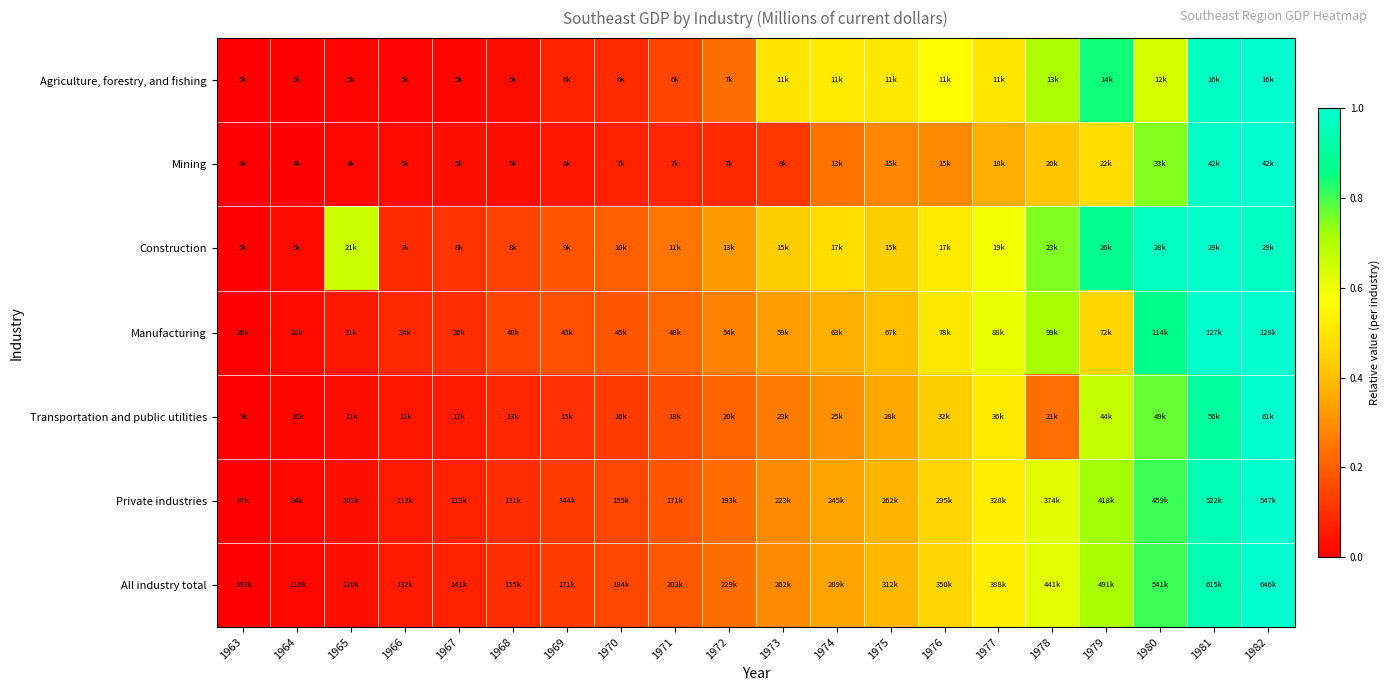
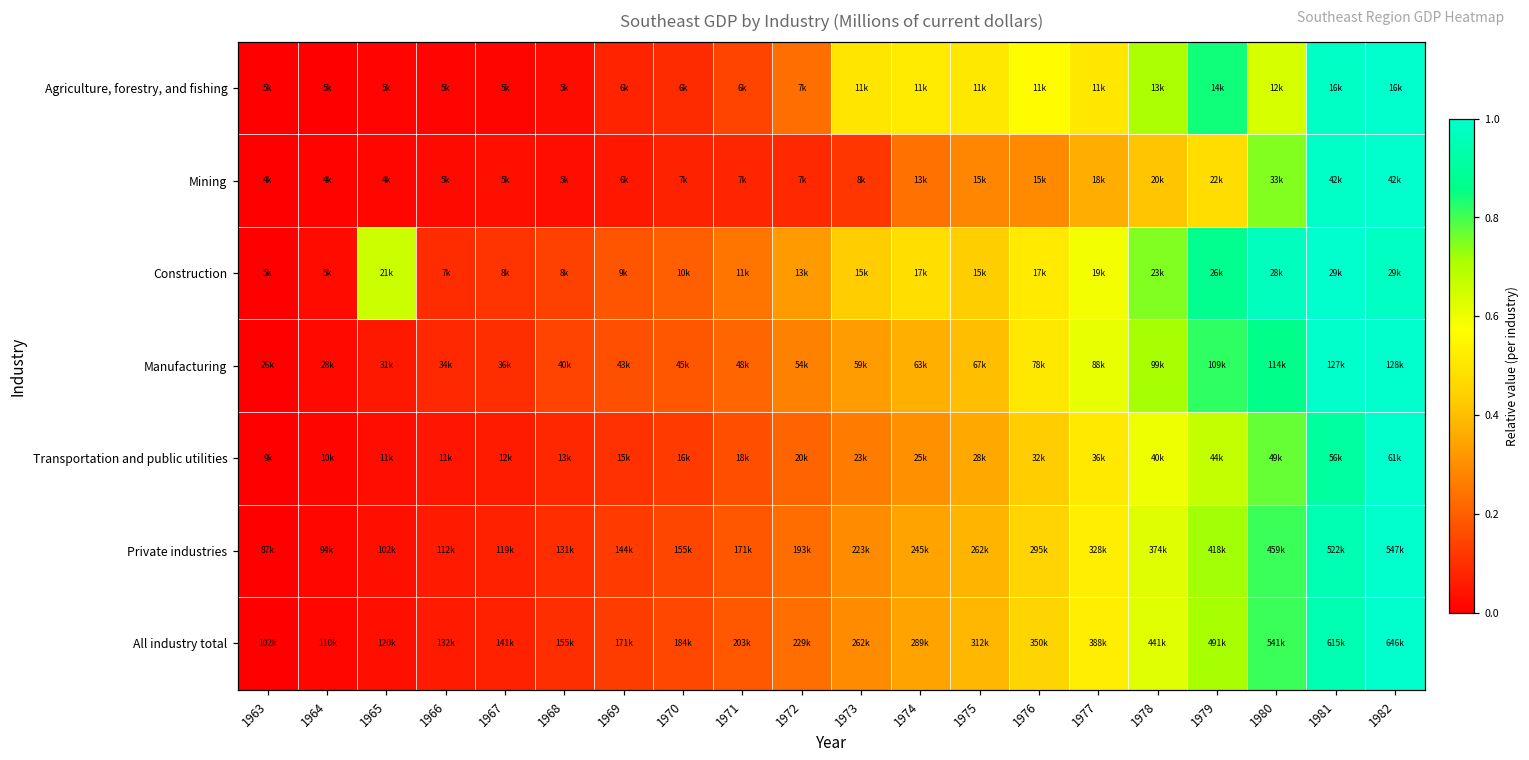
  {
    "Agriculture, forestry, and fishing": {
      "1963": "5k",
      "1964": "5k",
      "1965": "5k",
      "1966": "5k",
      "1967": "5k",
      "1968": "5k",
      "1969": "6k",
      "1970": "6k",
      "1971": "6k",
      "1972": "7k",
      "1973": "11k",
      "1974": "11k",
      "1975": "11k",
      "1976": "11k",
      "1977": "11k",
      "1978": "13k",
      "1979": "14k",
      "1980": "12k",
      "1981": "16k",
      "1982": "16k"
    },
    "Mining": {
      "1963": "4k",
      "1964": "4k",
      "1965": "4k",
      "1966": "5k",
      "1967": "5k",
      "1968": "5k",
      "1969": "6k",
      "1970": "7k",
      "1971": "7k",
      "1972": "7k",
      "1973": "8k",
      "1974": "13k",
      "1975": "15k",
      "1976": "15k",
      "1977": "18k",
      "1978": "20k",
      "1979": "22k",
      "1980": "33k",
      "1981": "42k",
      "1982": "42k"
    },
    "Construction": {
      "1963": "5k",
      "1964": "5k",
      "1965": "21k",
      "1966": "7k",
      "1967": "8k",
      "1968": "8k",
      "1969": "9k",
      "1970": "10k",
      "1971": "11k",
      "1972": "13k",
      "1973": "15k",
      "1974": "17k",
      "1975": "15k",
      "1976": "17k",
      "1977": "19k",
      "1978": "23k",
      "1979": "26k",
      "1980": "28k",
      "1981": "29k",
      "1982": "29k"
    },
    "Manufacturing": {
      "1963": "26k",
      "1964": "28k",
      "1965": "31k",
      "1966": "34k",
      "1967": "36k",
      "1968": "40k",
      "1969": "43k",
      "1970": "45k",
      "1971": "48k",
      "1972": "54k",
      "1973": "59k",
      "1974": "63k",
      "1975": "67k",
      "1976": "78k",
      "1977": "88k",
      "1978": "99k",
-     "1979": "72k",
+     "1979": "109k",
      "1980": "114k",
      "1981": "127k",
      "1982": "128k"
    },
    "Transportation and public utilities": {
      "1963": "9k",
      "1964": "10k",
      "1965": "11k",
      "1966": "11k",
      "1967": "12k",
      "1968": "13k",
      "1969": "15k",
      "1970": "16k",
      "1971": "18k",
      "1972": "20k",
      "1973": "23k",
      "1974": "25k",
      "1975": "28k",
      "1976": "32k",
      "1977": "36k",
-     "1978": "21k",
+     "1978": "40k",
      "1979": "44k",
      "1980": "49k",
      "1981": "56k",
      "1982": "61k"
    },
    "Private industries": {
      "1963": "87k",
      "1964": "94k",
      "1965": "102k",
      "1966": "112k",
      "1967": "119k",
      "1968": "131k",
      "1969": "144k",
      "1970": "155k",
      "1971": "171k",
      "1972": "193k",
      "1973": "223k",
      "1974": "245k",
      "1975": "262k",
      "1976": "295k",
      "1977": "328k",
      "1978": "374k",
      "1979": "418k",
      "1980": "459k",
      "1981": "522k",
      "1982": "547k"
    },
    "All industry total": {
      "1963": "102k",
      "1964": "110k",
      "1965": "120k",
      "1966": "132k",
      "1967": "141k",
      "1968": "155k",
      "1969": "171k",
      "1970": "184k",
      "1971": "203k",
      "1972": "229k",
      "1973": "262k",
      "1974": "289k",
      "1975": "312k",
      "1976": "350k",
      "1977": "388k",
      "1978": "441k",
      "1979": "491k",
      "1980": "541k",
      "1981": "615k",
      "1982": "646k"
    }
  }
